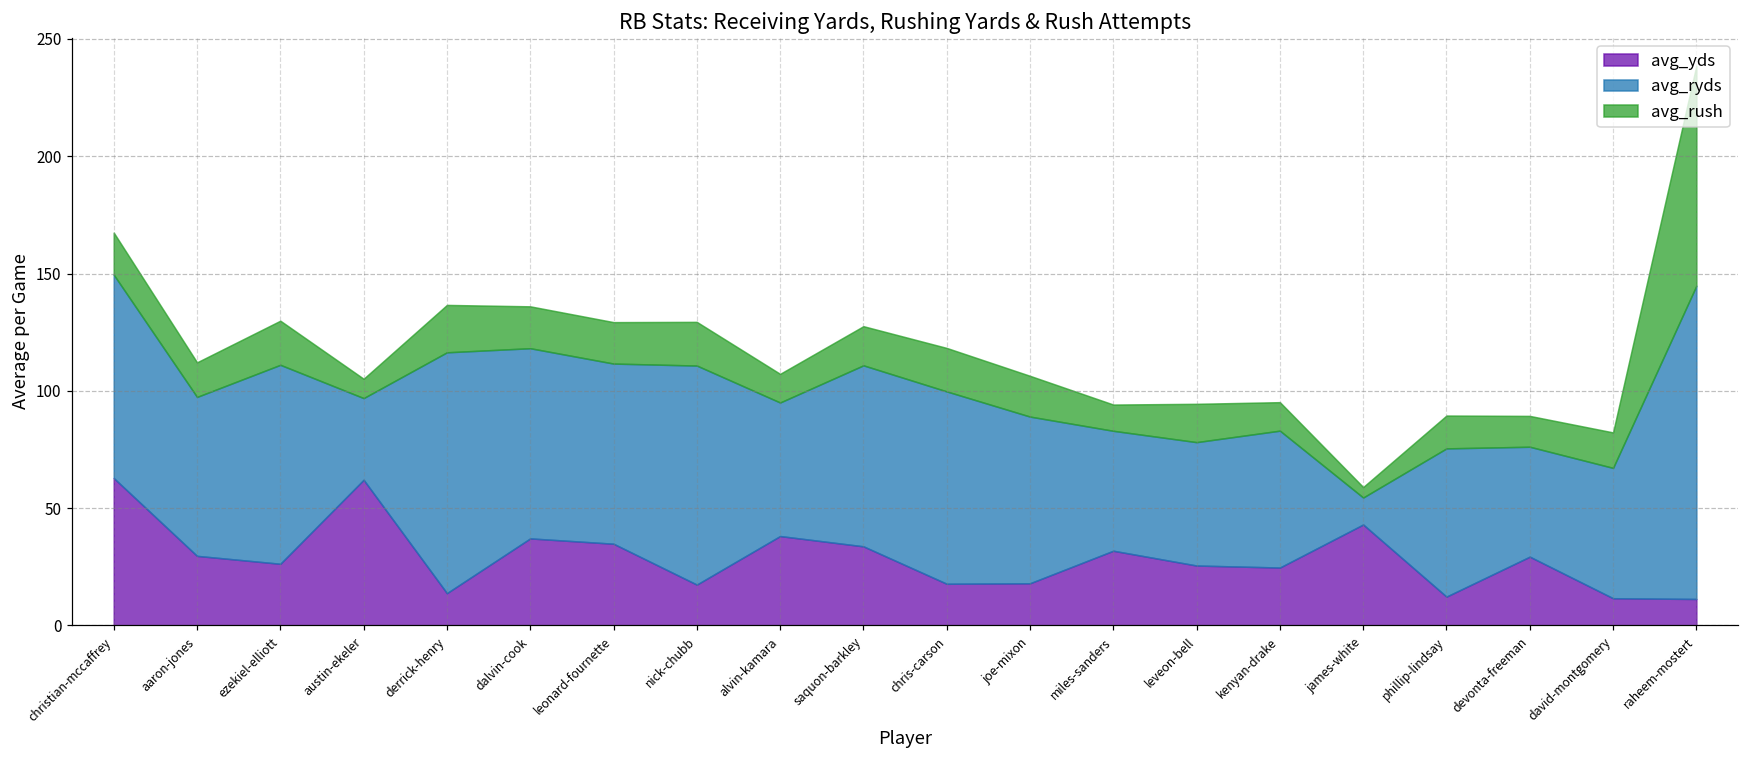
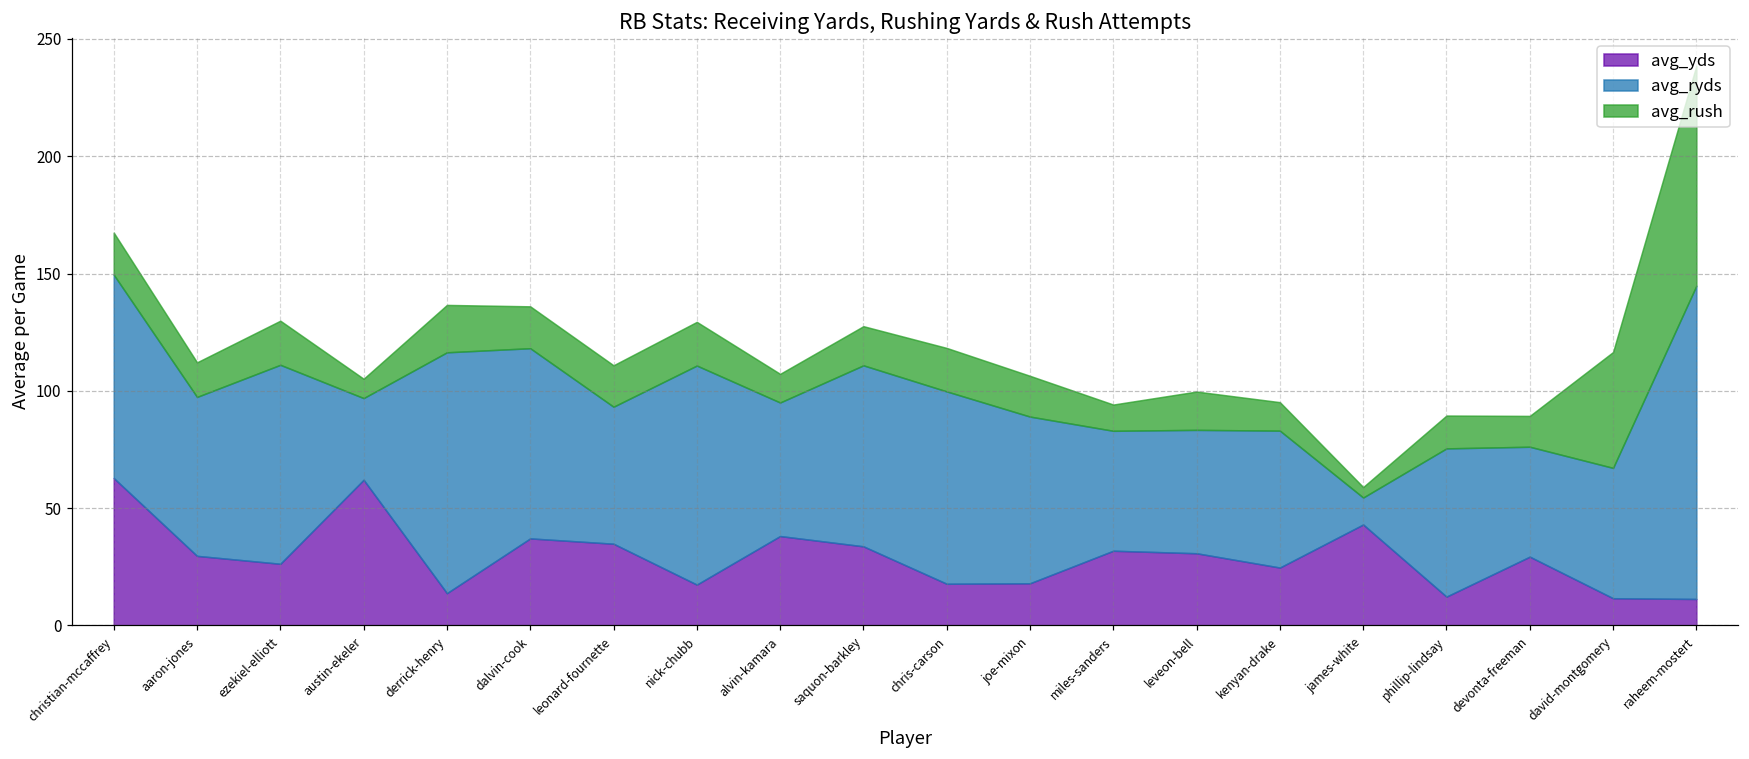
  {
    "avg_yds": {
      "christian-mccaffrey": 63,
      "aaron-jones": 30,
      "ezekiel-elliott": 26,
      "austin-ekeler": 62,
      "derrick-henry": 14,
      "dalvin-cook": 37,
      "leonard-fournette": 35,
      "nick-chubb": 17,
      "alvin-kamara": 38,
      "saquon-barkley": 34,
      "chris-carson": 18,
      "joe-mixon": 18,
      "miles-sanders": 32,
-     "leveon-bell": 26,
+     "leveon-bell": 31,
      "kenyan-drake": 25,
      "james-white": 43,
      "phillip-lindsay": 12,
      "devonta-freeman": 29,
      "david-montgomery": 12,
      "raheem-mostert": 11
    },
    "avg_ryds": {
      "christian-mccaffrey": 87,
      "aaron-jones": 68,
      "ezekiel-elliott": 85,
      "austin-ekeler": 35,
      "derrick-henry": 103,
      "dalvin-cook": 81,
-     "leonard-fournette": 77,
+     "leonard-fournette": 58,
      "nick-chubb": 93,
      "alvin-kamara": 57,
      "saquon-barkley": 77,
      "chris-carson": 82,
      "joe-mixon": 71,
      "miles-sanders": 51,
      "leveon-bell": 53,
      "kenyan-drake": 58,
      "james-white": 11,
      "phillip-lindsay": 63,
      "devonta-freeman": 47,
      "david-montgomery": 56,
      "raheem-mostert": 134
    },
    "avg_rush": {
      "christian-mccaffrey": 18,
      "aaron-jones": 15,
      "ezekiel-elliott": 19,
      "austin-ekeler": 8,
      "derrick-henry": 20,
      "dalvin-cook": 18,
      "leonard-fournette": 18,
      "nick-chubb": 19,
      "alvin-kamara": 12,
      "saquon-barkley": 17,
      "chris-carson": 19,
      "joe-mixon": 17,
      "miles-sanders": 11,
      "leveon-bell": 16,
      "kenyan-drake": 12,
      "james-white": 4,
      "phillip-lindsay": 14,
      "devonta-freeman": 13,
-     "david-montgomery": 15
+     "david-montgomery": 49
    }
  }
